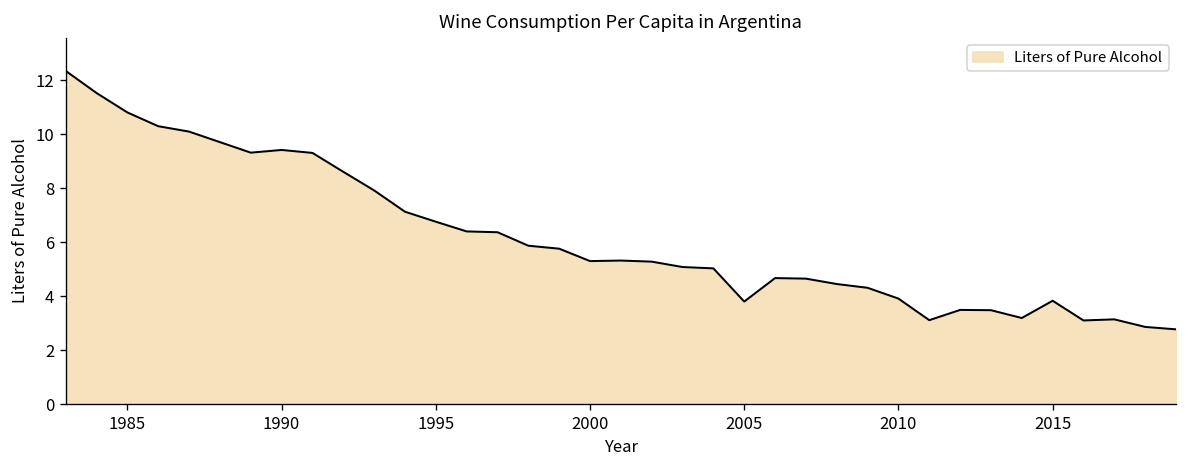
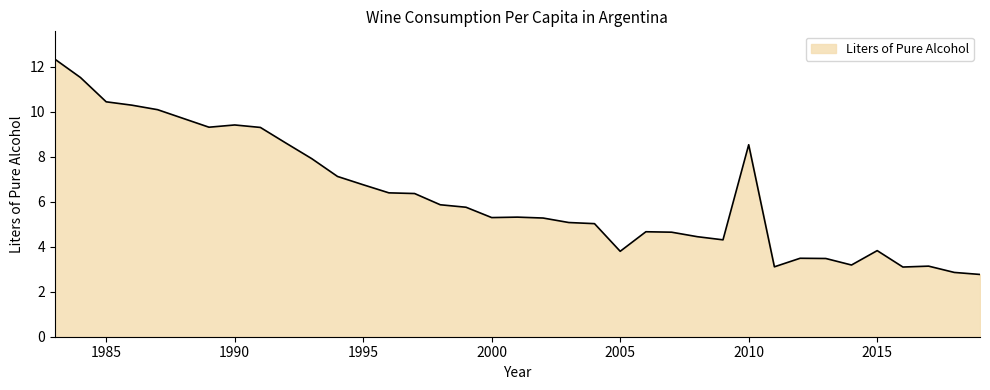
  {
-   "1985": 10.8,
+   "1985": 10.5,
    "1990": 9.4,
    "1995": 6.8,
    "2000": 5.3,
    "2005": 3.8,
-   "2010": 3.9,
+   "2010": 8.5,
    "2015": 3.8
  }
